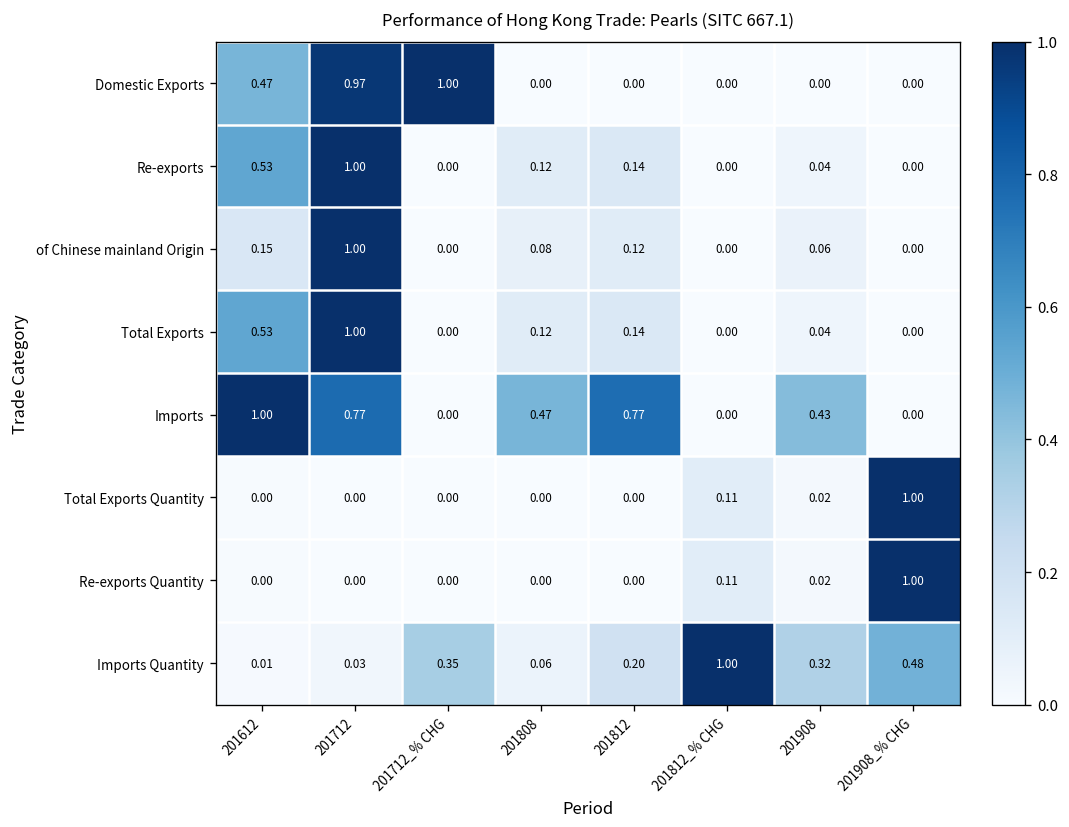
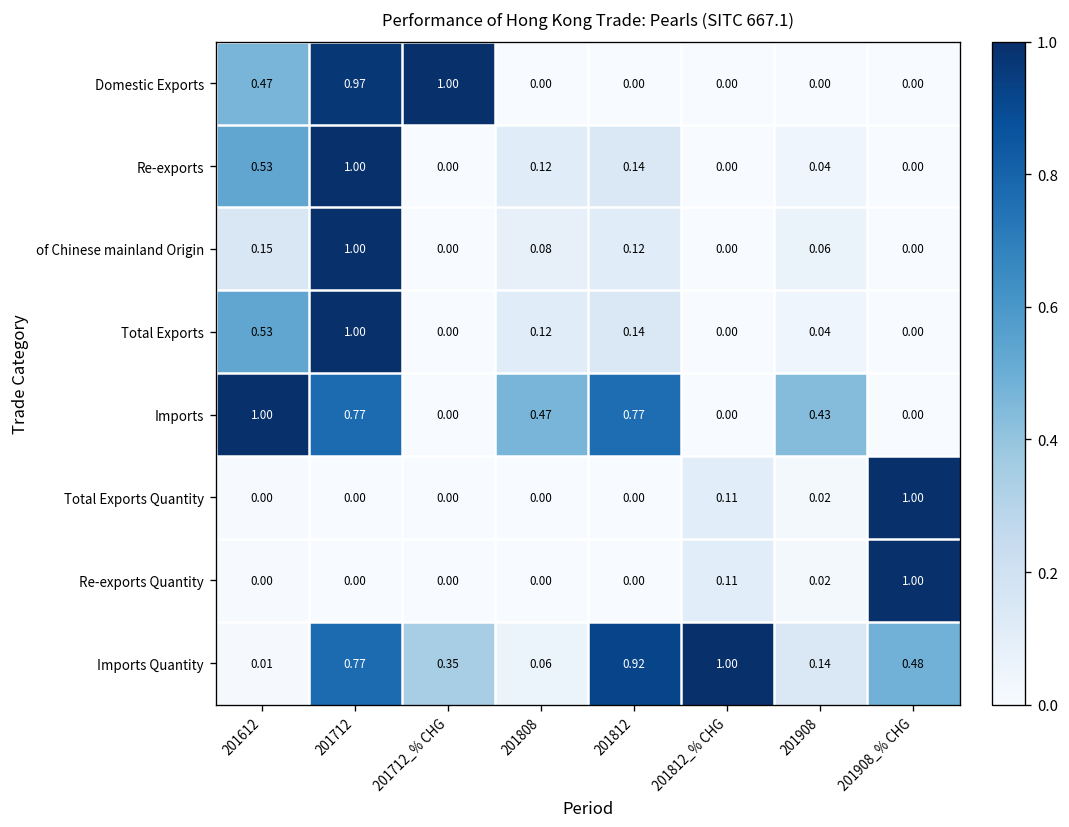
  {
    "Domestic Exports": {
      "201612": 0.47,
      "201712": 0.97,
      "201712_% CHG": 1.00,
      "201808": 0.00,
      "201812": 0.00,
      "201812_% CHG": 0.00,
      "201908": 0.00,
      "201908_% CHG": 0.00
    },
    "Re-exports": {
      "201612": 0.53,
      "201712": 1.00,
      "201712_% CHG": 0.00,
      "201808": 0.12,
      "201812": 0.14,
      "201812_% CHG": 0.00,
      "201908": 0.04,
      "201908_% CHG": 0.00
    },
    "of Chinese mainland Origin": {
      "201612": 0.15,
      "201712": 1.00,
      "201712_% CHG": 0.00,
      "201808": 0.08,
      "201812": 0.12,
      "201812_% CHG": 0.00,
      "201908": 0.06,
      "201908_% CHG": 0.00
    },
    "Total Exports": {
      "201612": 0.53,
      "201712": 1.00,
      "201712_% CHG": 0.00,
      "201808": 0.12,
      "201812": 0.14,
      "201812_% CHG": 0.00,
      "201908": 0.04,
      "201908_% CHG": 0.00
    },
    "Imports": {
      "201612": 1.00,
      "201712": 0.77,
      "201712_% CHG": 0.00,
      "201808": 0.47,
      "201812": 0.77,
      "201812_% CHG": 0.00,
      "201908": 0.43,
      "201908_% CHG": 0.00
    },
    "Total Exports Quantity": {
      "201612": 0.00,
      "201712": 0.00,
      "201712_% CHG": 0.00,
      "201808": 0.00,
      "201812": 0.00,
      "201812_% CHG": 0.11,
      "201908": 0.02,
      "201908_% CHG": 1.00
    },
    "Re-exports Quantity": {
      "201612": 0.00,
      "201712": 0.00,
      "201712_% CHG": 0.00,
      "201808": 0.00,
      "201812": 0.00,
      "201812_% CHG": 0.11,
      "201908": 0.02,
      "201908_% CHG": 1.00
    },
    "Imports Quantity": {
      "201612": 0.01,
-     "201712": 0.03,
+     "201712": 0.77,
      "201712_% CHG": 0.35,
      "201808": 0.06,
-     "201812": 0.20,
+     "201812": 0.92,
      "201812_% CHG": 1.00,
-     "201908": 0.32,
+     "201908": 0.14,
      "201908_% CHG": 0.48
    }
  }
